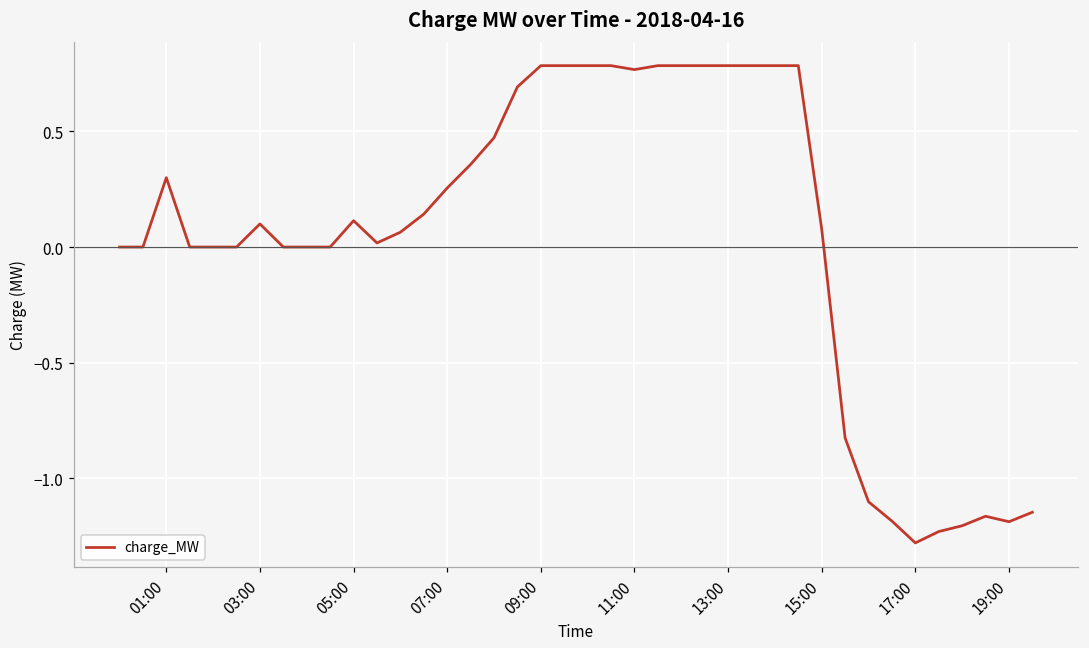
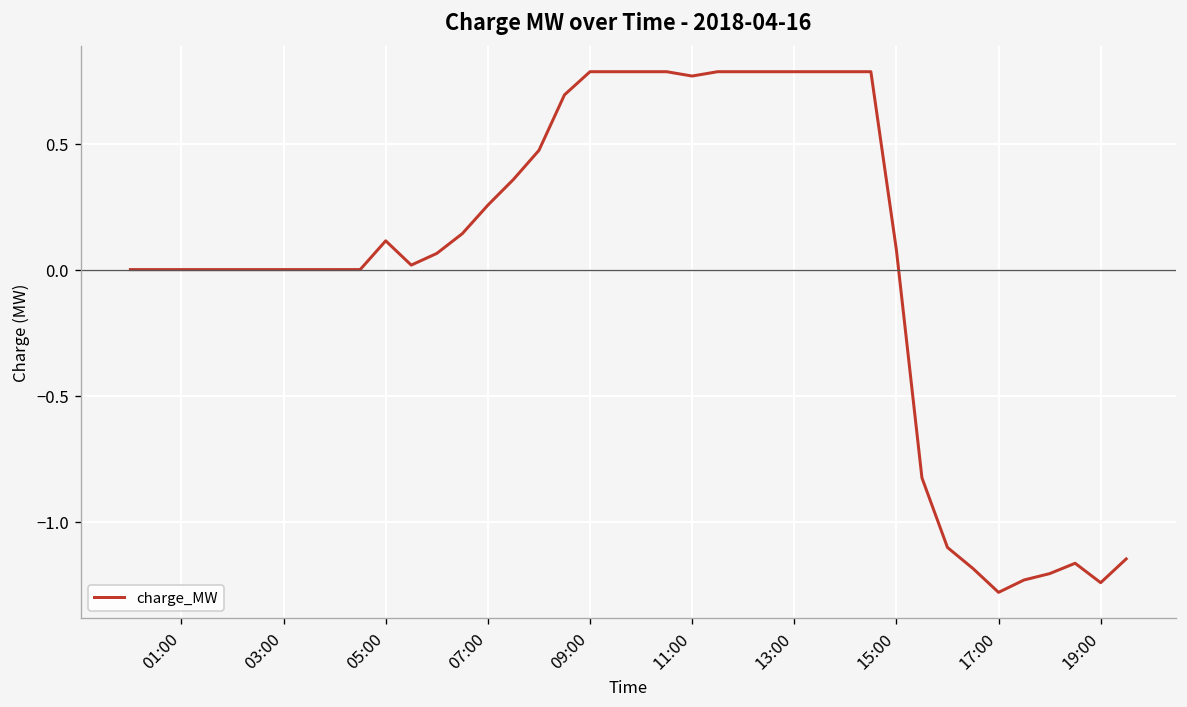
  {
-   "01:00": 0.3,
-   "03:00": 0.1,
+   "01:00": 0.0,
+   "03:00": 0.0,
    "05:00": 0.11,
    "07:00": 0.26,
    "09:00": 0.78,
    "11:00": 0.77,
    "13:00": 0.78,
    "15:00": 0.08,
    "17:00": -1.28,
-   "19:00": -1.19
+   "19:00": -1.24
  }
